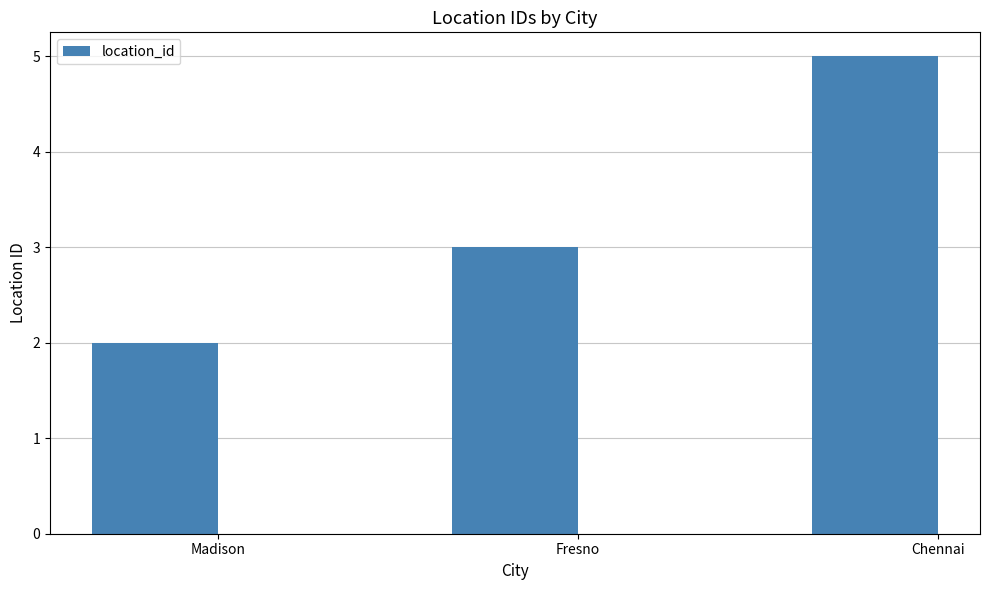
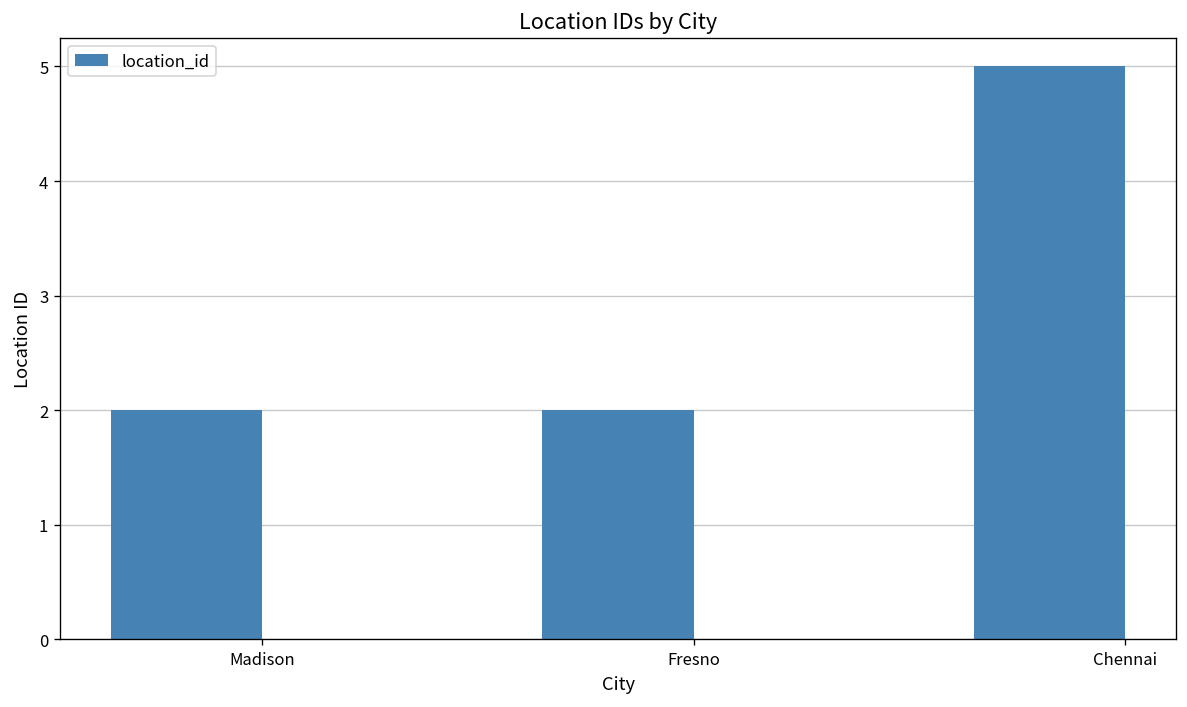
  {
    "Madison": 2,
-   "Fresno": 3,
+   "Fresno": 2,
    "Chennai": 5
  }
